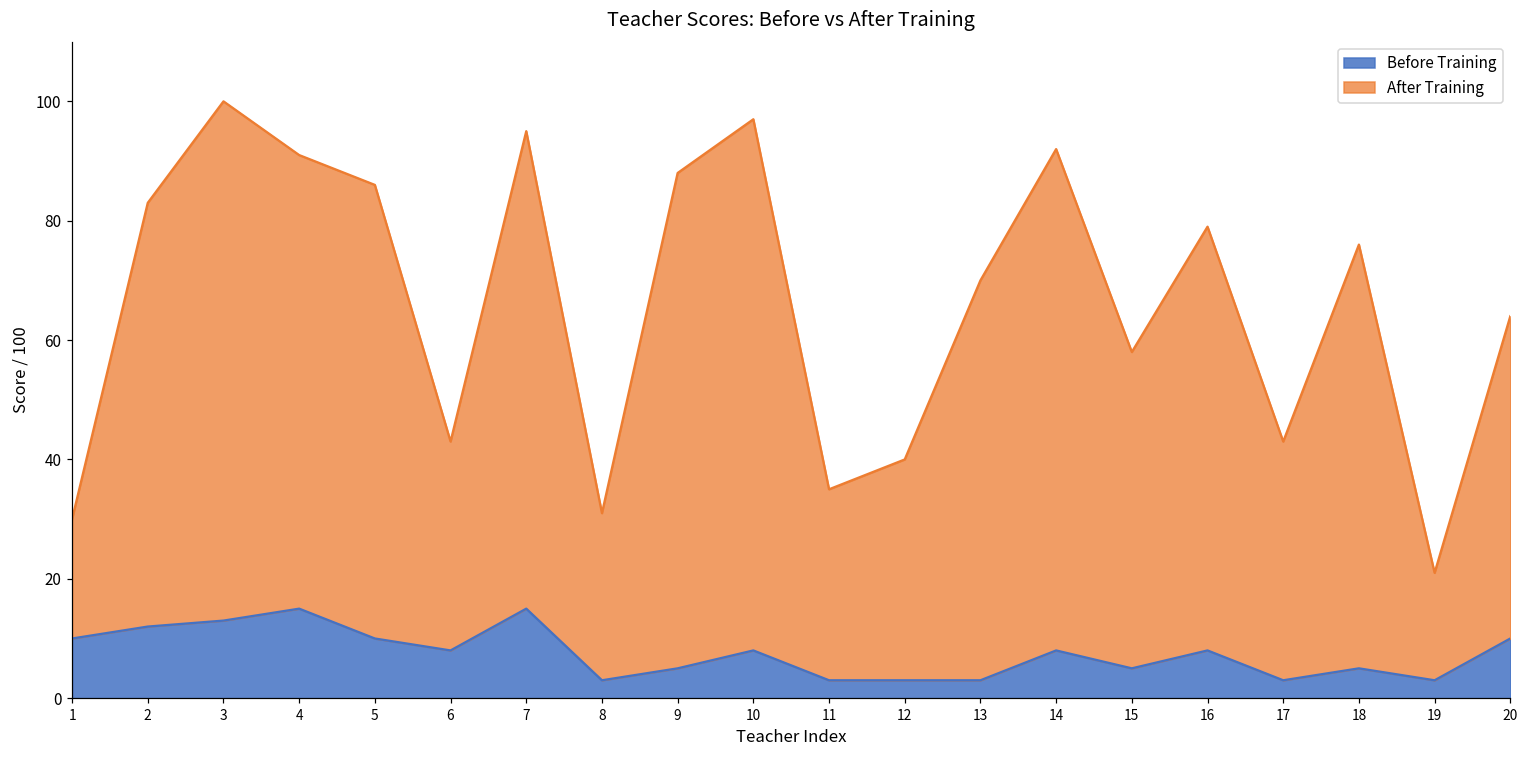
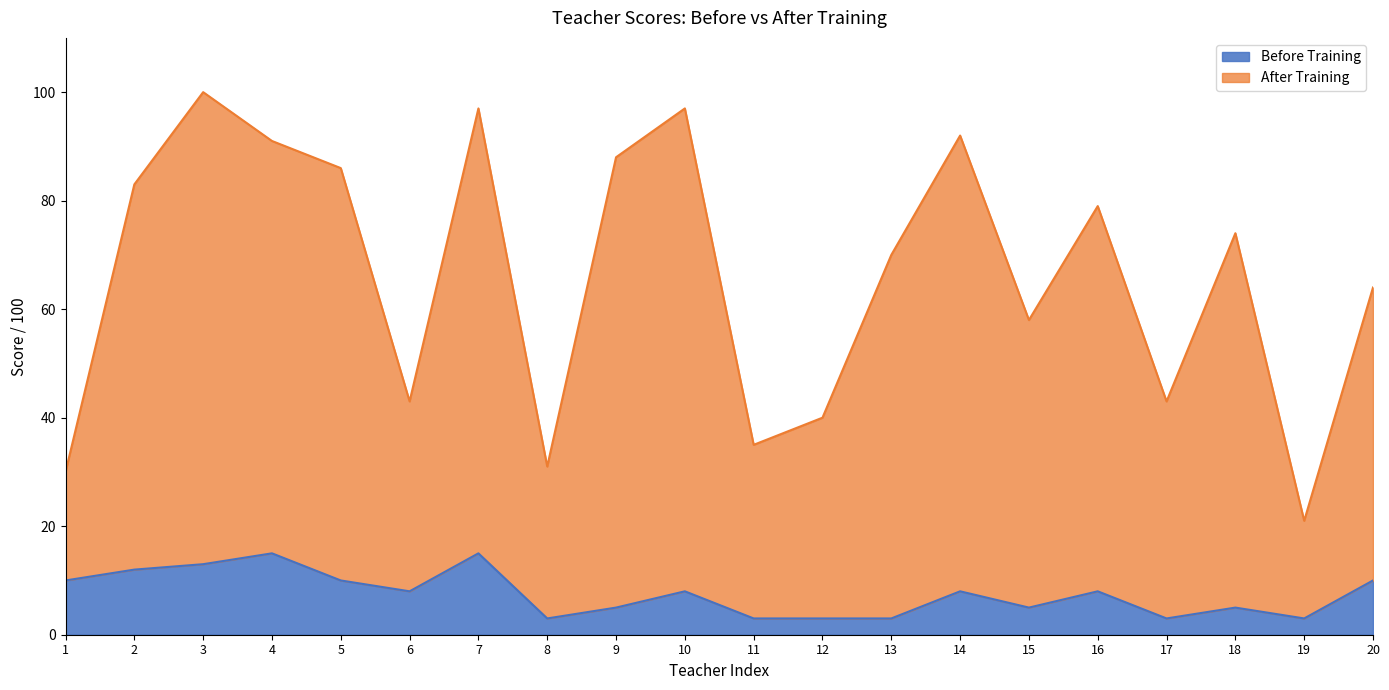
  {
    "Before Training": {
      "1": 10,
      "2": 12,
      "3": 13,
      "4": 15,
      "5": 10,
      "6": 8,
      "7": 15,
      "8": 3,
      "9": 5,
      "10": 8,
      "11": 3,
      "12": 3,
      "13": 3,
      "14": 8,
      "15": 5,
      "16": 8,
      "17": 3,
      "18": 5,
      "19": 3,
      "20": 10
    },
    "After Training": {
      "1": 30,
      "2": 83,
      "3": 100,
      "4": 91,
      "5": 86,
      "6": 43,
-     "7": 95,
+     "7": 97,
      "8": 31,
      "9": 88,
      "10": 97,
      "11": 35,
      "12": 40,
      "13": 70,
      "14": 92,
      "15": 58,
      "16": 79,
      "17": 43,
-     "18": 76,
+     "18": 74,
      "19": 21,
      "20": 64
    }
  }
